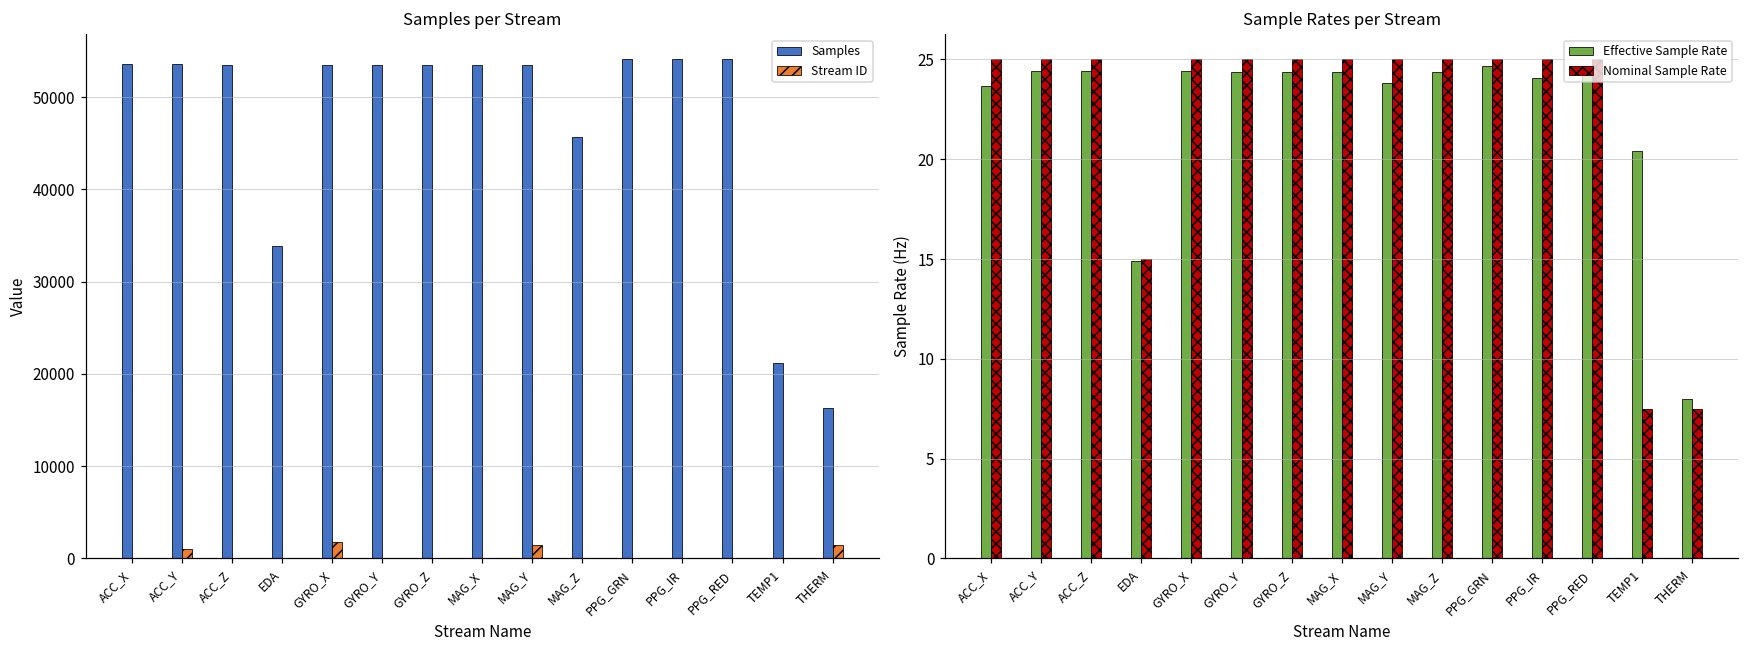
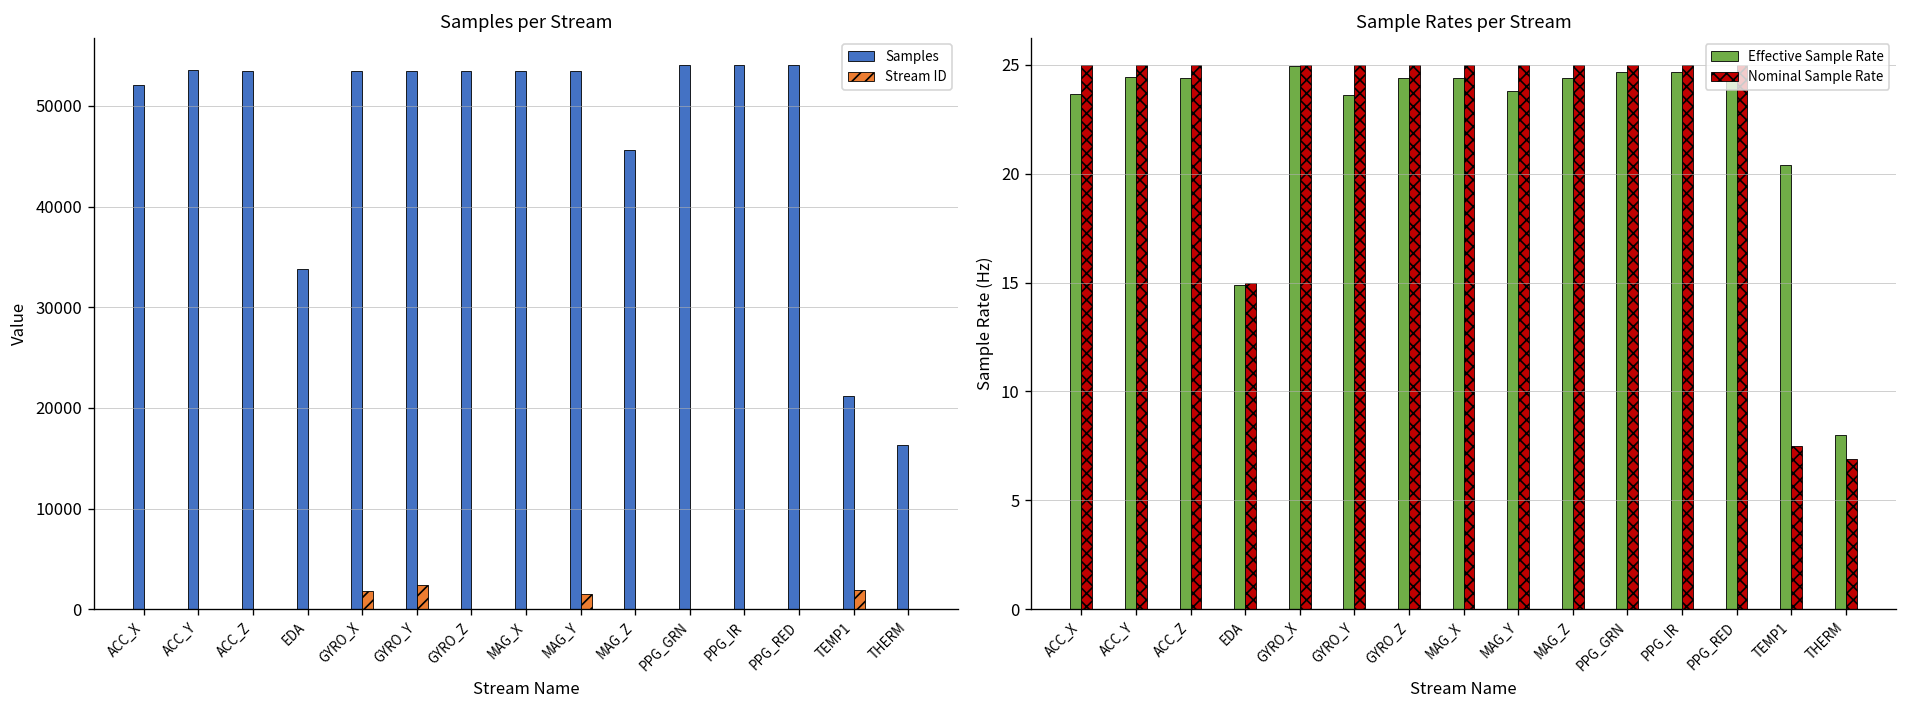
  {
    "Samples per Stream": {
      "Samples": {
-       "ACC_X": 54000,
+       "ACC_X": 52000,
        "ACC_Y": 54000,
        "ACC_Z": 54000,
        "EDA": 34000,
        "GYRO_X": 53000,
        "GYRO_Y": 53000,
        "GYRO_Z": 53000,
        "MAG_X": 53000,
        "MAG_Y": 53000,
        "MAG_Z": 46000,
        "PPG_GRN": 54000,
        "PPG_IR": 54000,
        "PPG_RED": 54000,
        "TEMP1": 21000,
        "THERM": 16000
      },
      "Stream ID": {
-       "ACC_Y": 1000,
+       "ACC_Y": 0,
        "GYRO_X": 2000,
-       "GYRO_Y": 0,
+       "GYRO_Y": 2000,
        "MAG_Y": 1000,
-       "TEMP1": 0,
-       "THERM": 1000
+       "TEMP1": 2000,
+       "THERM": 0
      }
    },
    "Sample Rates per Stream": {
      "Effective Sample Rate": {
        "ACC_X": 23.7,
        "ACC_Y": 24.4,
        "ACC_Z": 24.4,
        "EDA": 14.9,
-       "GYRO_X": 24.4,
-       "GYRO_Y": 24.4,
+       "GYRO_X": 24.9,
+       "GYRO_Y": 23.6,
        "GYRO_Z": 24.4,
        "MAG_X": 24.4,
        "MAG_Y": 23.8,
        "MAG_Z": 24.4,
        "PPG_GRN": 24.7,
-       "PPG_IR": 24.1,
+       "PPG_IR": 24.7,
        "TEMP1": 20.4,
        "THERM": 8.0
      },
      "Nominal Sample Rate": {
        "ACC_X": 25.0,
        "ACC_Y": 25.0,
        "ACC_Z": 25.0,
        "EDA": 15.0,
        "GYRO_X": 25.0,
        "GYRO_Y": 25.0,
        "GYRO_Z": 25.0,
        "MAG_X": 25.0,
        "MAG_Y": 25.0,
        "MAG_Z": 25.0,
        "PPG_GRN": 25.0,
        "PPG_IR": 25.0,
        "TEMP1": 7.5,
-       "THERM": 7.5
+       "THERM": 6.9
      }
    }
  }
